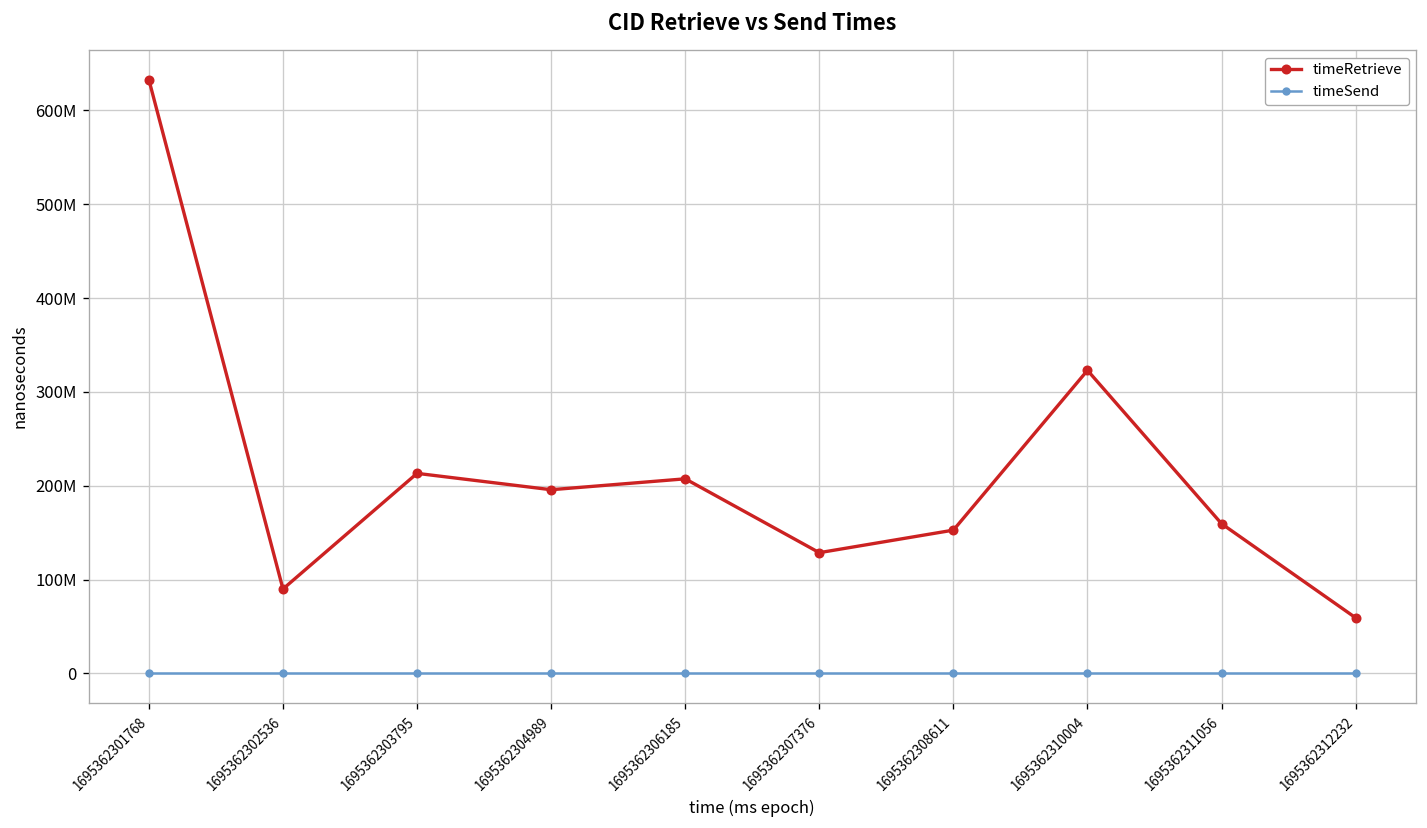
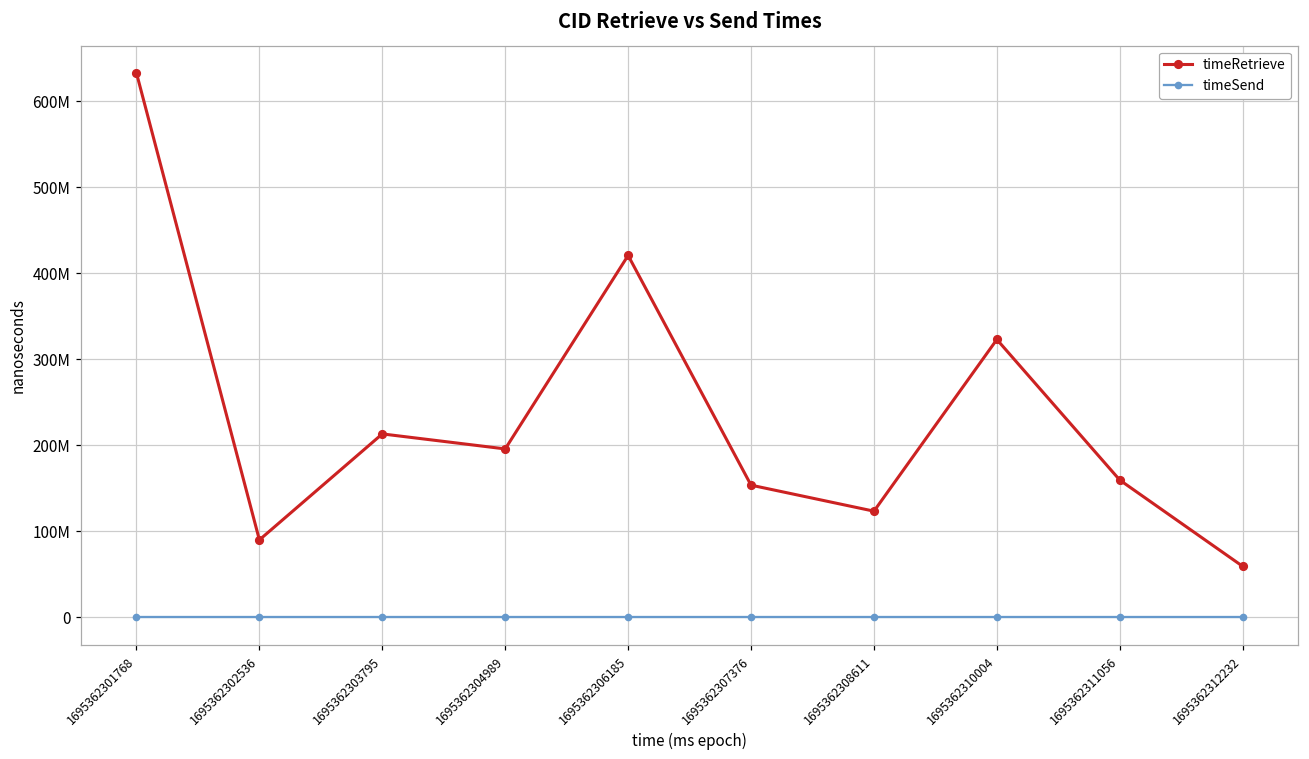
  {
    "timeRetrieve": {
      "1695362301768": 630000000,
      "1695362302536": 90000000,
      "1695362303795": 210000000,
      "1695362304989": 200000000,
-     "1695362306185": 210000000,
-     "1695362307376": 130000000,
-     "1695362308611": 150000000,
+     "1695362306185": 420000000,
+     "1695362307376": 150000000,
+     "1695362308611": 120000000,
      "1695362310004": 320000000,
      "1695362311056": 160000000,
      "1695362312232": 60000000
    },
    "timeSend": {
      "1695362301768": 0,
      "1695362302536": 0,
      "1695362303795": 0,
      "1695362304989": 0,
      "1695362306185": 0,
      "1695362307376": 0,
      "1695362308611": 0,
      "1695362310004": 0,
      "1695362311056": 0,
      "1695362312232": 0
    }
  }
